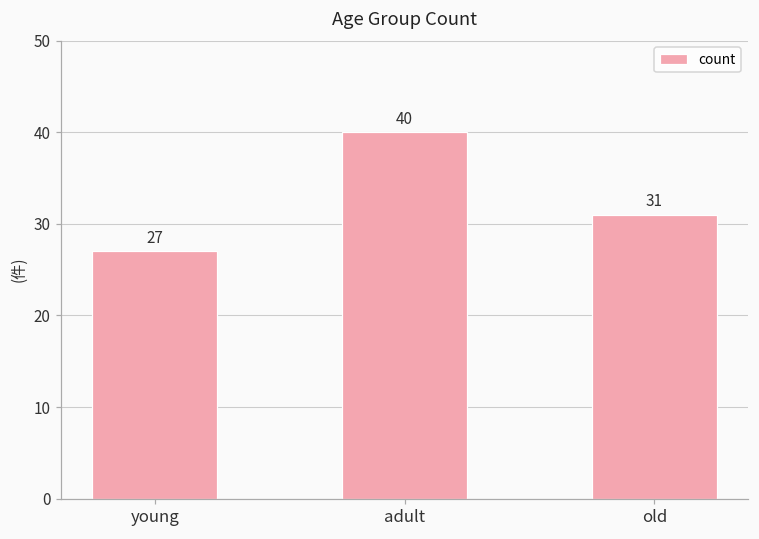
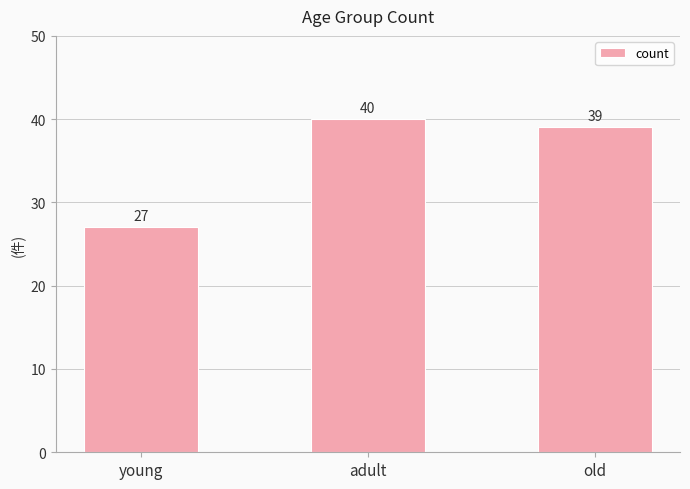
  {
    "young": 27,
    "adult": 40,
-   "old": 31
+   "old": 39
  }
